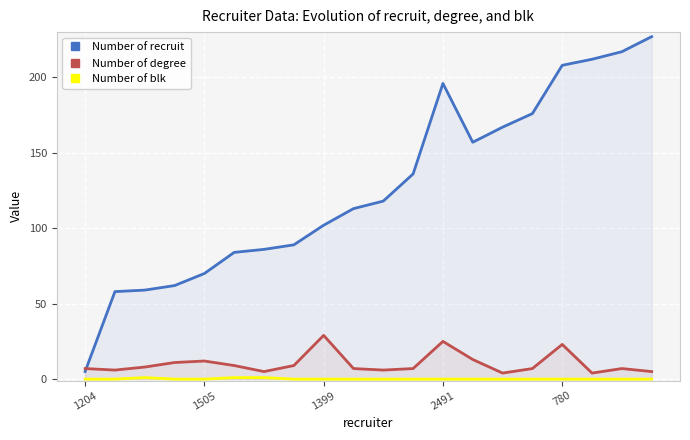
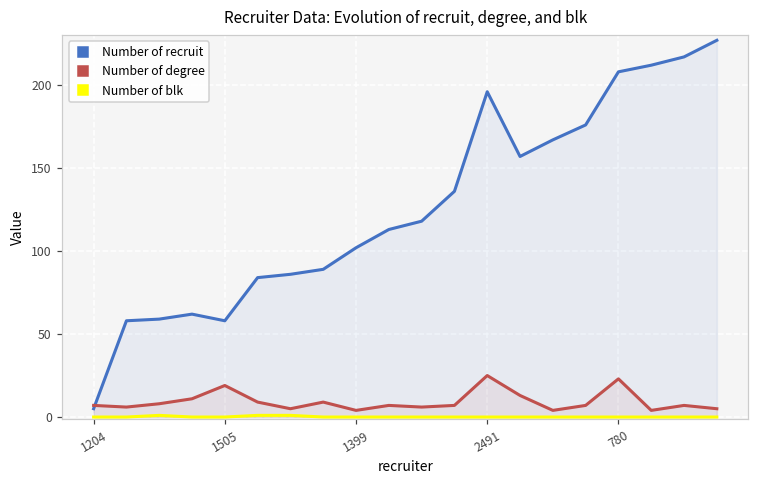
  {
    "Number of recruit": {
      "1204": 5,
-     "1505": 70,
+     "1505": 58,
      "1399": 102,
      "2491": 196,
      "780": 208
    },
    "Number of degree": {
      "1204": 7,
-     "1505": 12,
-     "1399": 29,
+     "1505": 19,
+     "1399": 4,
      "2491": 25,
      "780": 23
    },
    "Number of blk": {
      "1204": 0,
      "1505": 0,
      "1399": 0,
      "2491": 0,
      "780": 0
    }
  }
